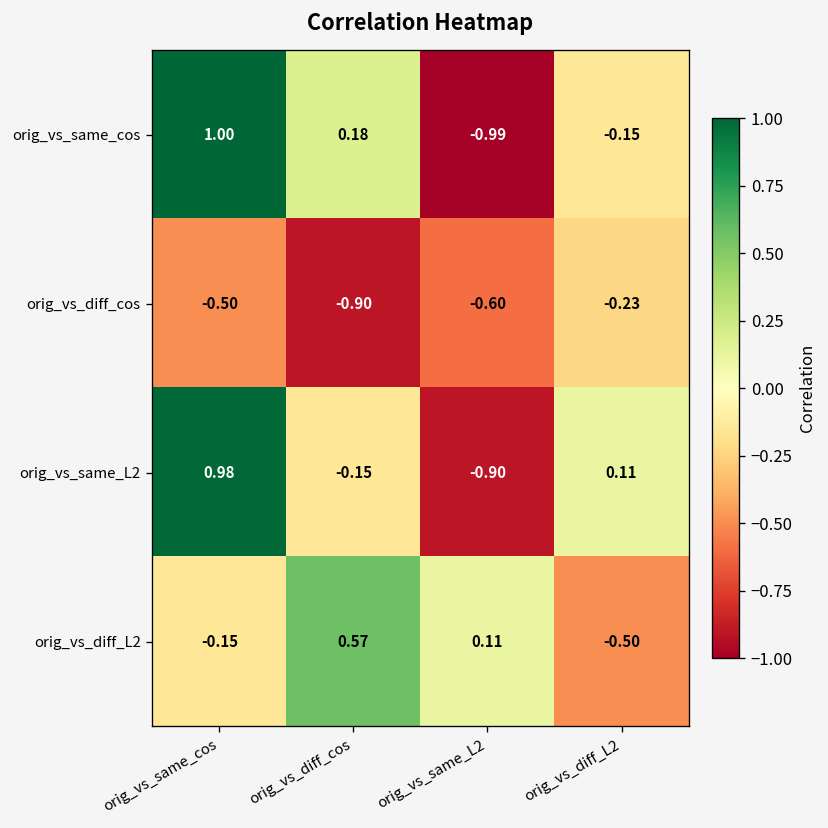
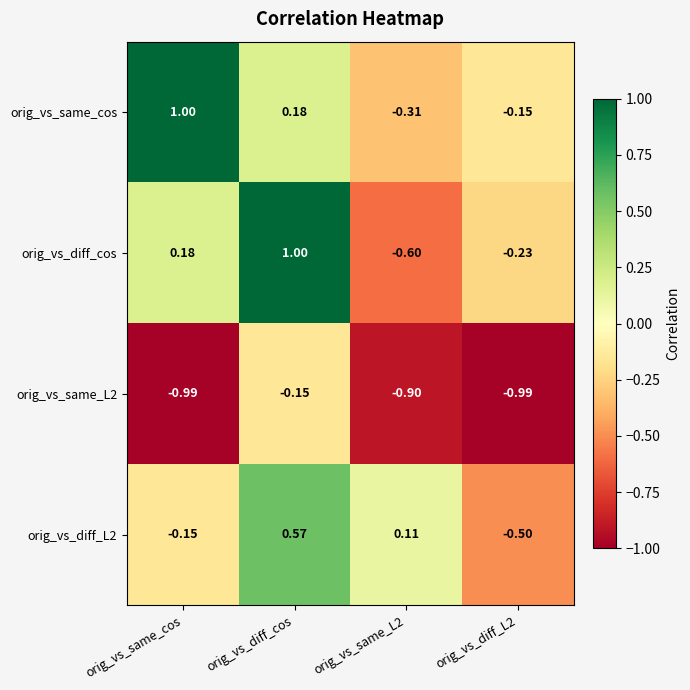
  {
    "orig_vs_same_cos": {
      "orig_vs_same_cos": 1.00,
      "orig_vs_diff_cos": 0.18,
-     "orig_vs_same_L2": -0.99,
+     "orig_vs_same_L2": -0.31,
      "orig_vs_diff_L2": -0.15
    },
    "orig_vs_diff_cos": {
-     "orig_vs_same_cos": -0.50,
-     "orig_vs_diff_cos": -0.90,
+     "orig_vs_same_cos": 0.18,
+     "orig_vs_diff_cos": 1.00,
      "orig_vs_same_L2": -0.60,
      "orig_vs_diff_L2": -0.23
    },
    "orig_vs_same_L2": {
-     "orig_vs_same_cos": 0.98,
+     "orig_vs_same_cos": -0.99,
      "orig_vs_diff_cos": -0.15,
      "orig_vs_same_L2": -0.90,
-     "orig_vs_diff_L2": 0.11
+     "orig_vs_diff_L2": -0.99
    },
    "orig_vs_diff_L2": {
      "orig_vs_same_cos": -0.15,
      "orig_vs_diff_cos": 0.57,
      "orig_vs_same_L2": 0.11,
      "orig_vs_diff_L2": -0.50
    }
  }
